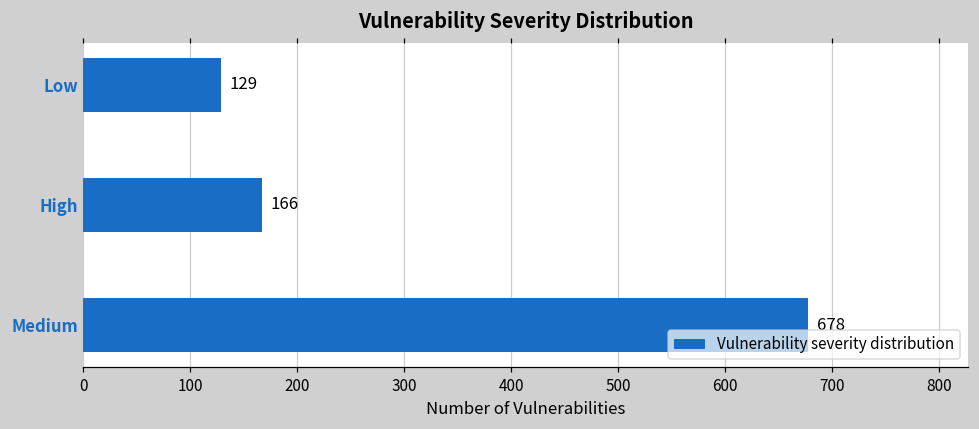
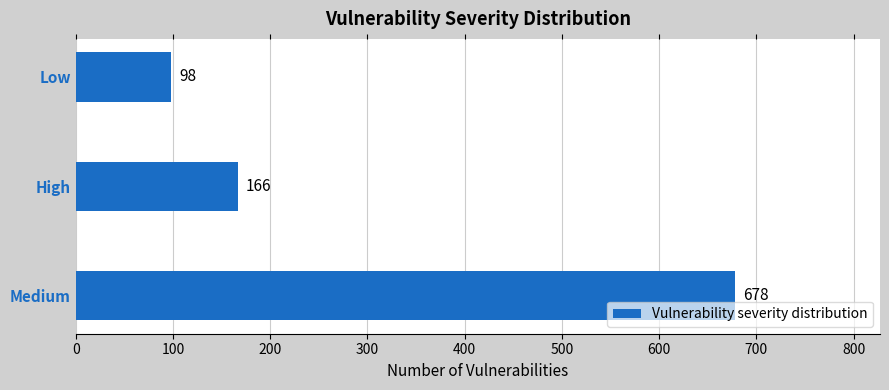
  {
-   "Low": 129
+   "Low": 98
  }
